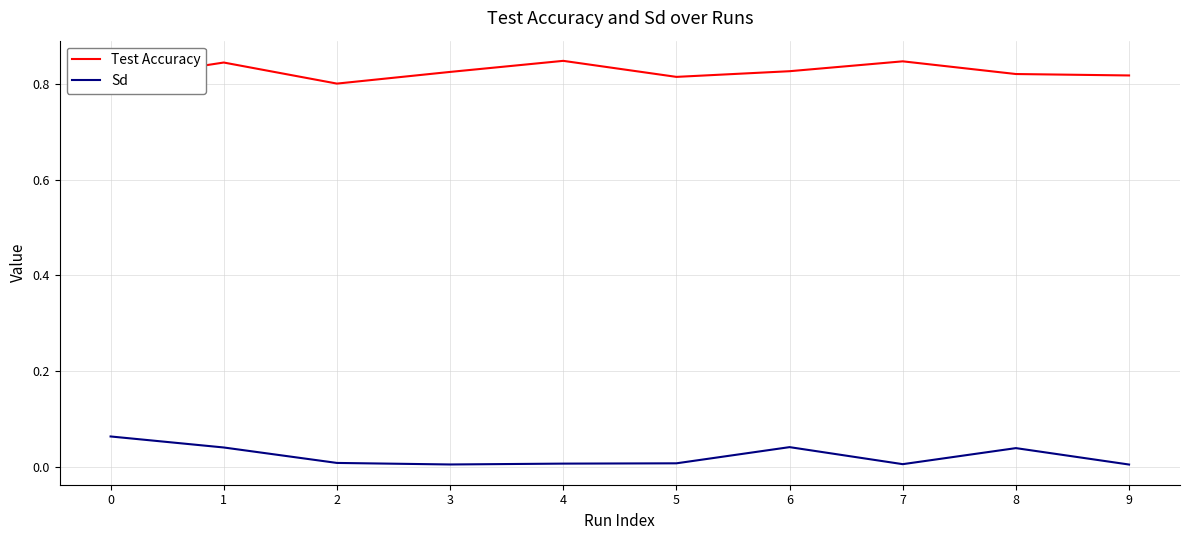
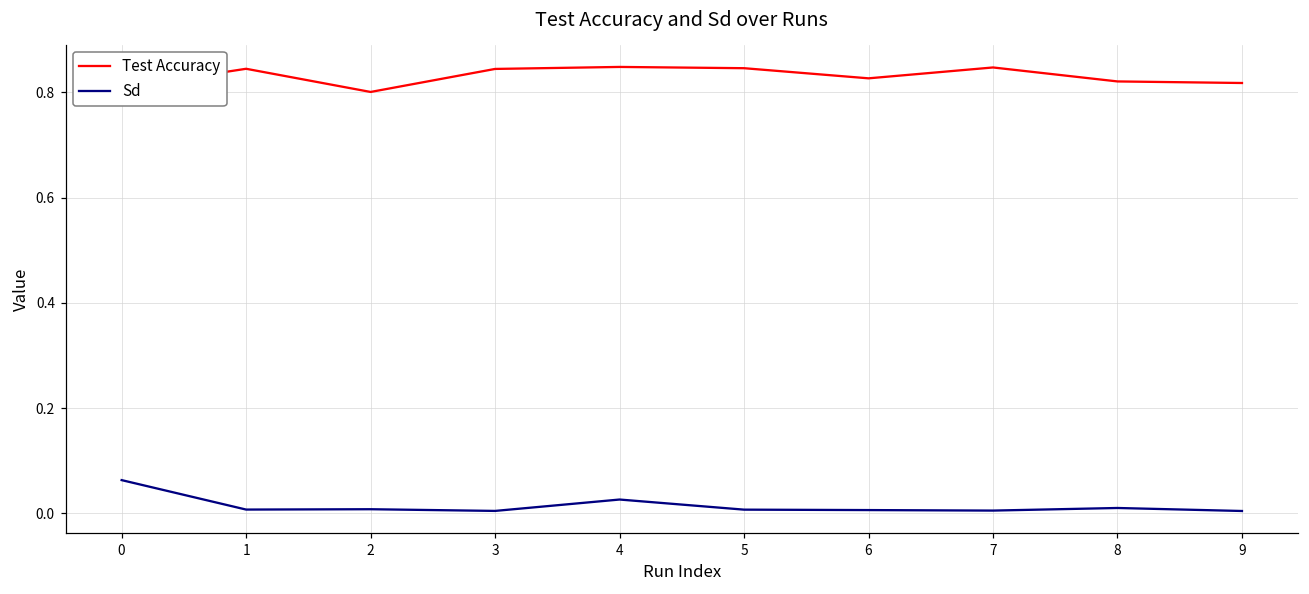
  {
    "Test Accuracy": {
      "1": 0.85,
      "2": 0.80,
-     "3": 0.83,
+     "3": 0.84,
      "4": 0.85,
-     "5": 0.82,
+     "5": 0.85,
      "6": 0.83,
      "7": 0.85,
      "8": 0.82,
      "9": 0.82
    },
    "Sd": {
      "0": 0.06,
-     "1": 0.04,
+     "1": 0.01,
      "2": 0.01,
      "3": 0.00,
-     "4": 0.01,
+     "4": 0.03,
      "5": 0.01,
-     "6": 0.04,
+     "6": 0.01,
      "7": 0.01,
-     "8": 0.04,
+     "8": 0.01,
      "9": 0.00
    }
  }
